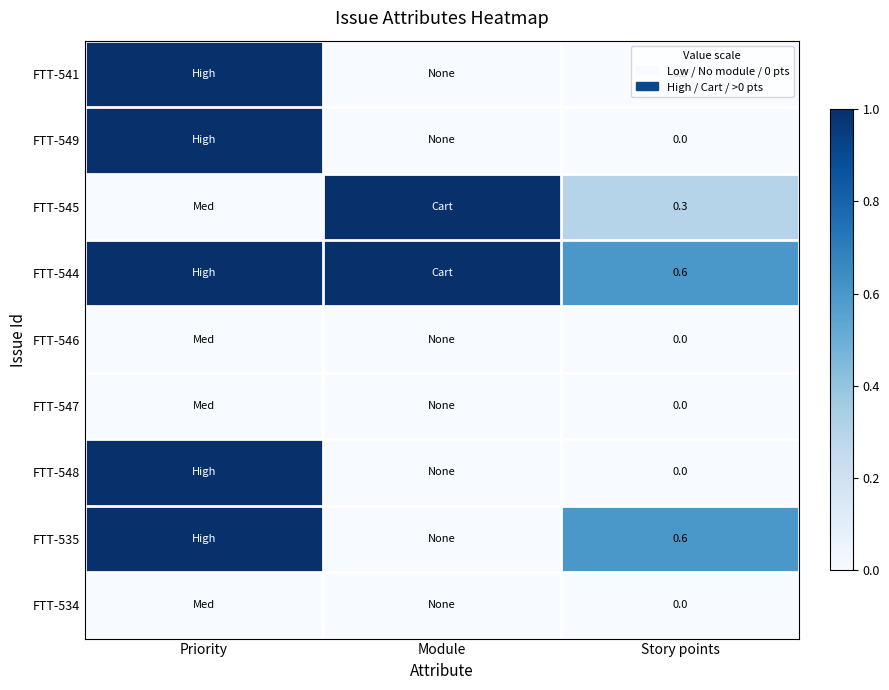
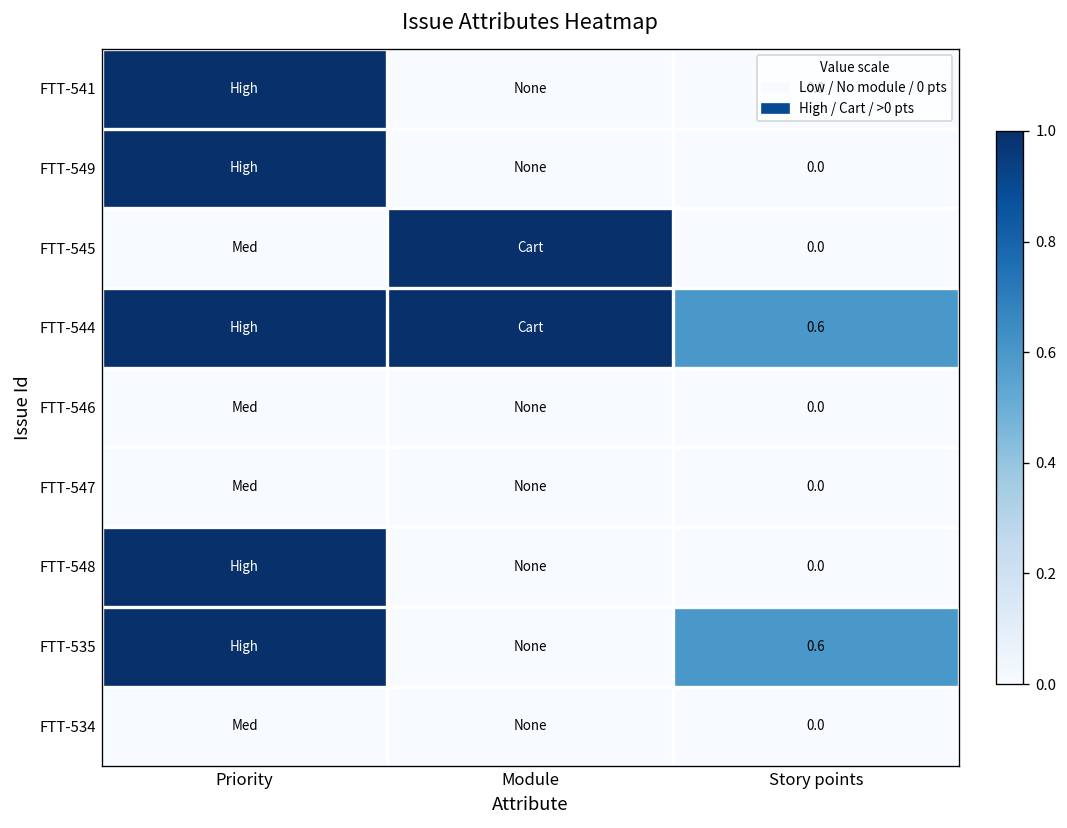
  {
    "FTT-549": {
      "Story points": 0.0
    },
    "FTT-545": {
-     "Story points": 0.3
+     "Story points": 0.0
    },
    "FTT-544": {
      "Story points": 0.6
    },
    "FTT-546": {
      "Story points": 0.0
    },
    "FTT-547": {
      "Story points": 0.0
    },
    "FTT-548": {
      "Story points": 0.0
    },
    "FTT-535": {
      "Story points": 0.6
    },
    "FTT-534": {
      "Story points": 0.0
    }
  }
